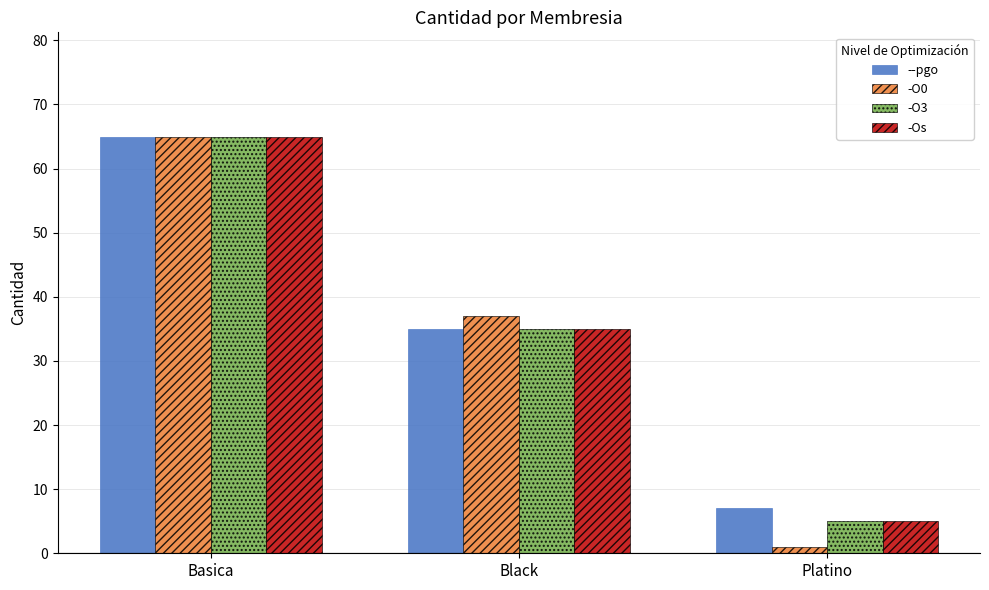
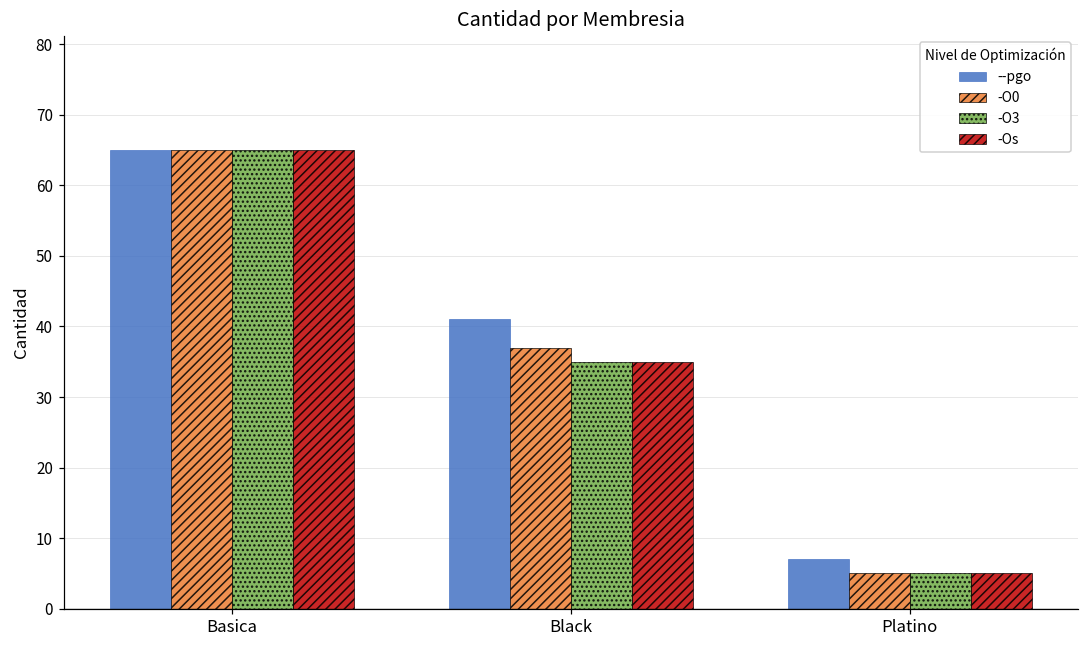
  {
    "--pgo": {
      "Basica": 65,
-     "Black": 35,
+     "Black": 41,
      "Platino": 7
    },
    "-O0": {
      "Basica": 65,
      "Black": 37,
-     "Platino": 1
+     "Platino": 5
    },
    "-O3": {
      "Basica": 65,
      "Black": 35,
      "Platino": 5
    },
    "-Os": {
      "Basica": 65,
      "Black": 35,
      "Platino": 5
    }
  }
